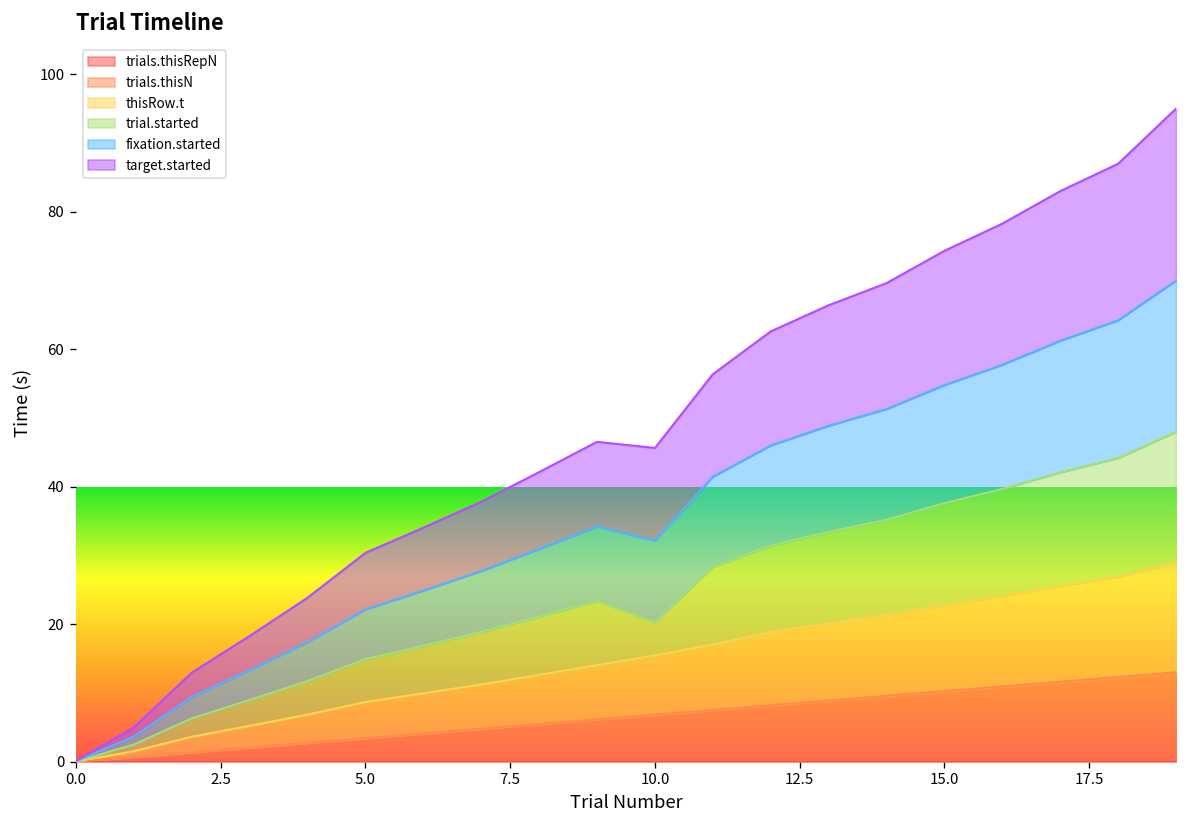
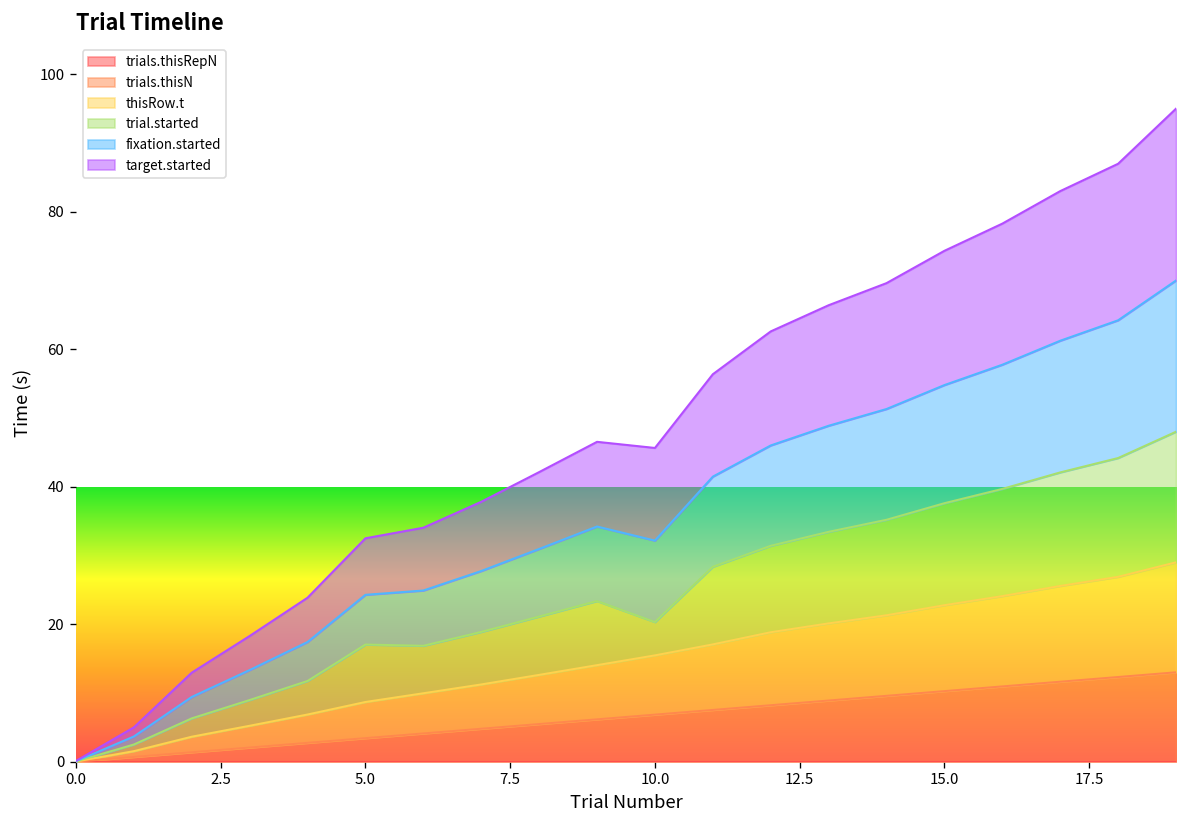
  {
    "trial.started": {
-     "5.0": 6,
+     "5.0": 8,
      "10.0": 5,
      "15.0": 15
    },
    "fixation.started": {
      "5.0": 7,
      "10.0": 12,
      "15.0": 17
    },
    "target.started": {
      "5.0": 8,
      "10.0": 13,
      "15.0": 20
    }
  }
